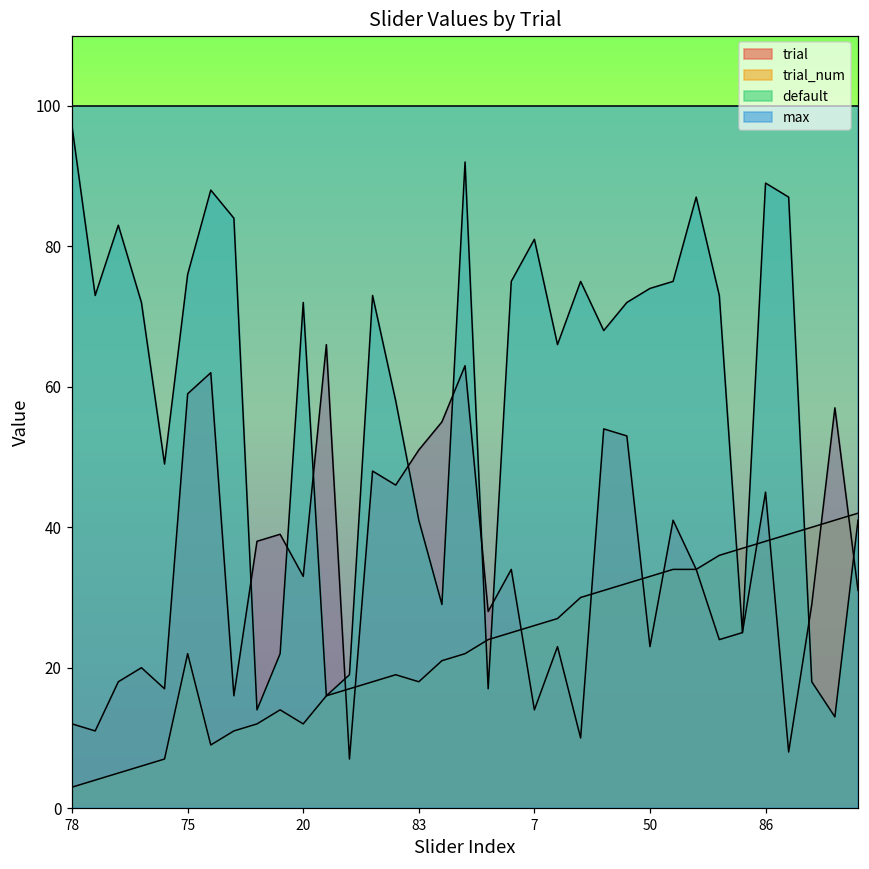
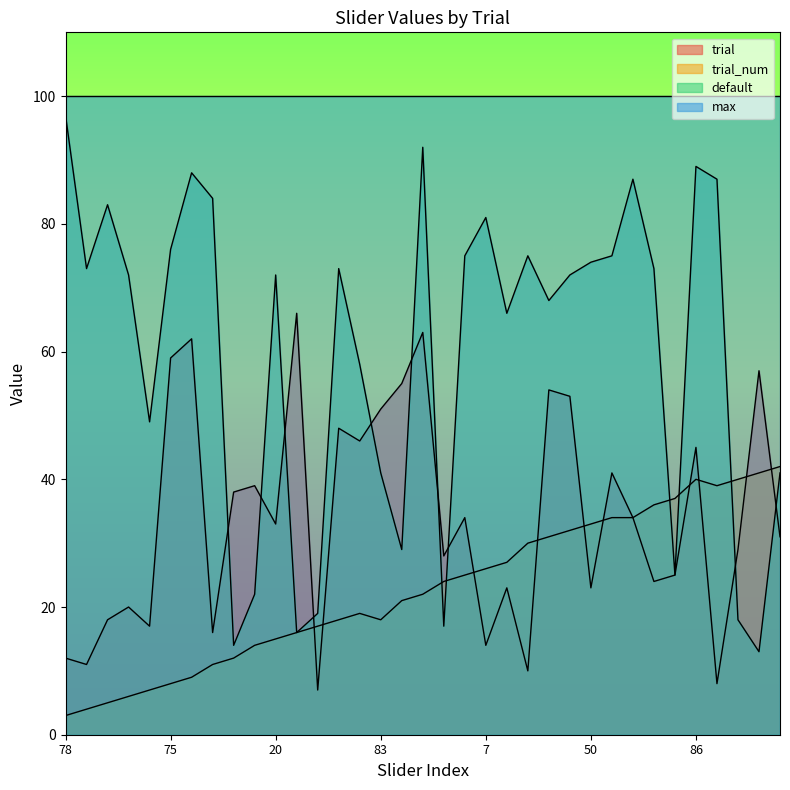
  {
    "trial": {
      "78": 12,
      "75": 59,
      "20": 33,
      "83": 51,
      "50": 23,
      "86": 45
    },
    "trial_num": {
      "78": 3,
-     "75": 22,
-     "20": 12,
+     "75": 8,
+     "20": 15,
      "83": 18,
      "50": 33,
-     "86": 38
+     "86": 40
    },
    "default": {
      "78": 97,
      "75": 76,
      "20": 72,
      "83": 41,
      "50": 74,
      "86": 89
    },
    "max": {
      "78": 100,
      "75": 100,
      "20": 100,
      "83": 100,
      "50": 100
    }
  }
